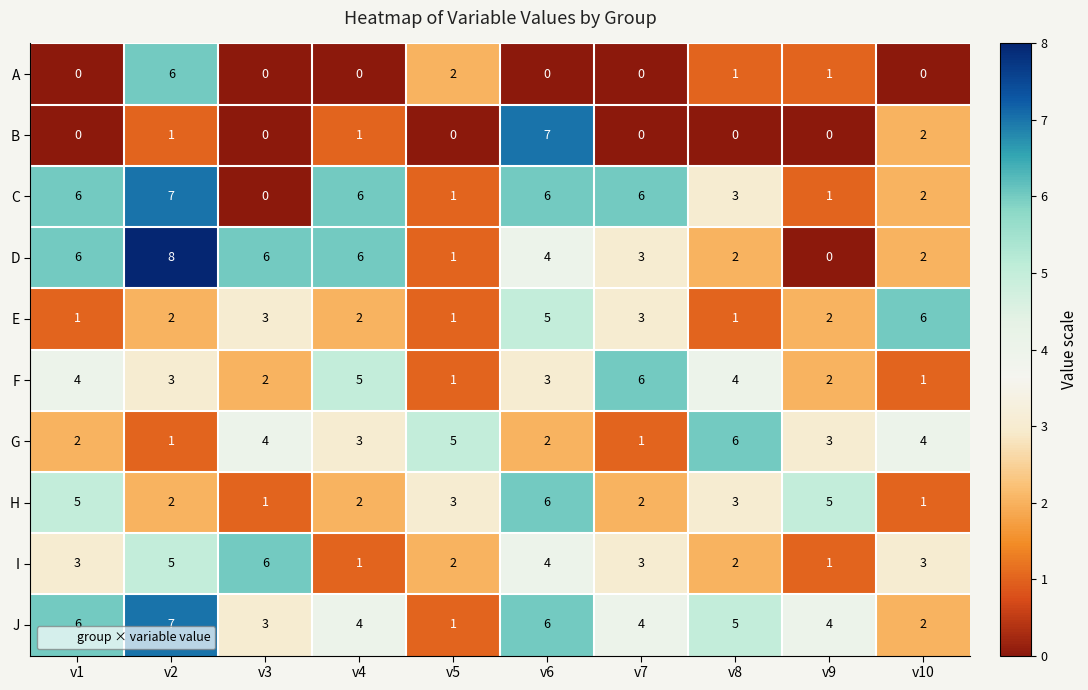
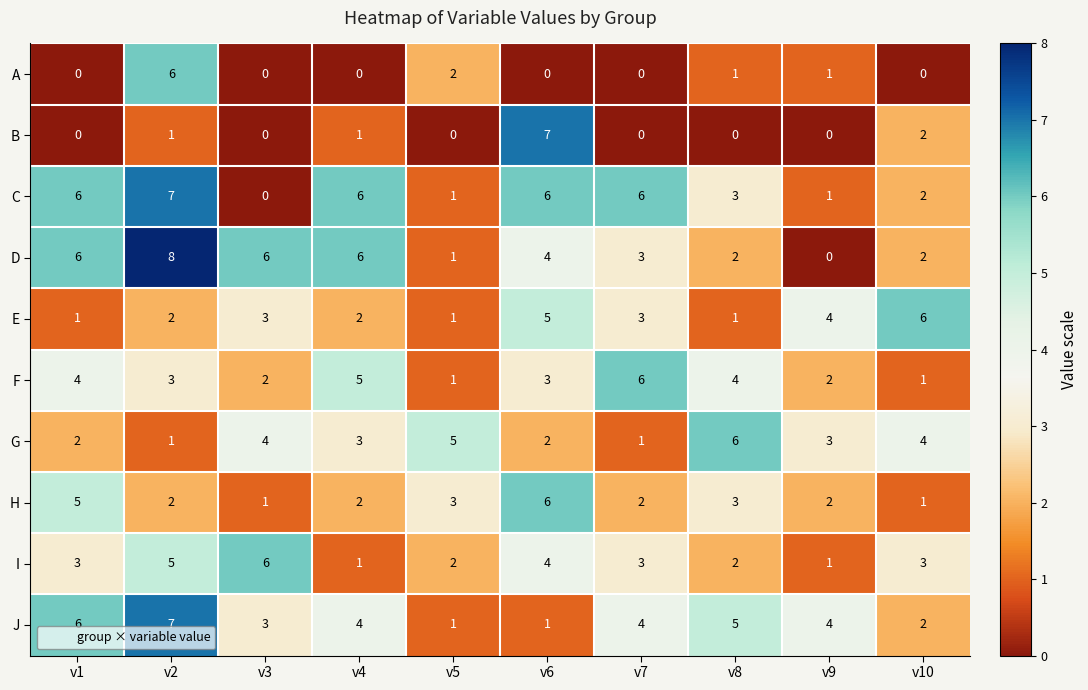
  {
    "A": {
      "v1": 0,
      "v2": 6,
      "v3": 0,
      "v4": 0,
      "v5": 2,
      "v6": 0,
      "v7": 0,
      "v8": 1,
      "v9": 1,
      "v10": 0
    },
    "B": {
      "v1": 0,
      "v2": 1,
      "v3": 0,
      "v4": 1,
      "v5": 0,
      "v6": 7,
      "v7": 0,
      "v8": 0,
      "v9": 0,
      "v10": 2
    },
    "C": {
      "v1": 6,
      "v2": 7,
      "v3": 0,
      "v4": 6,
      "v5": 1,
      "v6": 6,
      "v7": 6,
      "v8": 3,
      "v9": 1,
      "v10": 2
    },
    "D": {
      "v1": 6,
      "v2": 8,
      "v3": 6,
      "v4": 6,
      "v5": 1,
      "v6": 4,
      "v7": 3,
      "v8": 2,
      "v9": 0,
      "v10": 2
    },
    "E": {
      "v1": 1,
      "v2": 2,
      "v3": 3,
      "v4": 2,
      "v5": 1,
      "v6": 5,
      "v7": 3,
      "v8": 1,
-     "v9": 2,
+     "v9": 4,
      "v10": 6
    },
    "F": {
      "v1": 4,
      "v2": 3,
      "v3": 2,
      "v4": 5,
      "v5": 1,
      "v6": 3,
      "v7": 6,
      "v8": 4,
      "v9": 2,
      "v10": 1
    },
    "G": {
      "v1": 2,
      "v2": 1,
      "v3": 4,
      "v4": 3,
      "v5": 5,
      "v6": 2,
      "v7": 1,
      "v8": 6,
      "v9": 3,
      "v10": 4
    },
    "H": {
      "v1": 5,
      "v2": 2,
      "v3": 1,
      "v4": 2,
      "v5": 3,
      "v6": 6,
      "v7": 2,
      "v8": 3,
-     "v9": 5,
+     "v9": 2,
      "v10": 1
    },
    "I": {
      "v1": 3,
      "v2": 5,
      "v3": 6,
      "v4": 1,
      "v5": 2,
      "v6": 4,
      "v7": 3,
      "v8": 2,
      "v9": 1,
      "v10": 3
    },
    "J": {
      "v3": 3,
      "v4": 4,
      "v5": 1,
-     "v6": 6,
+     "v6": 1,
      "v7": 4,
      "v8": 5,
      "v9": 4,
      "v10": 2
    }
  }
